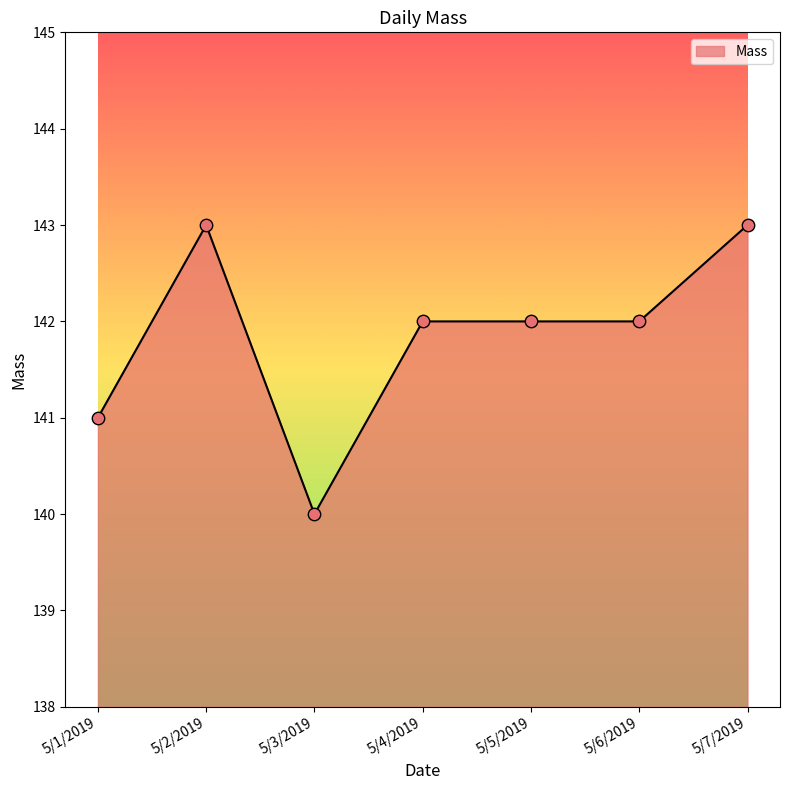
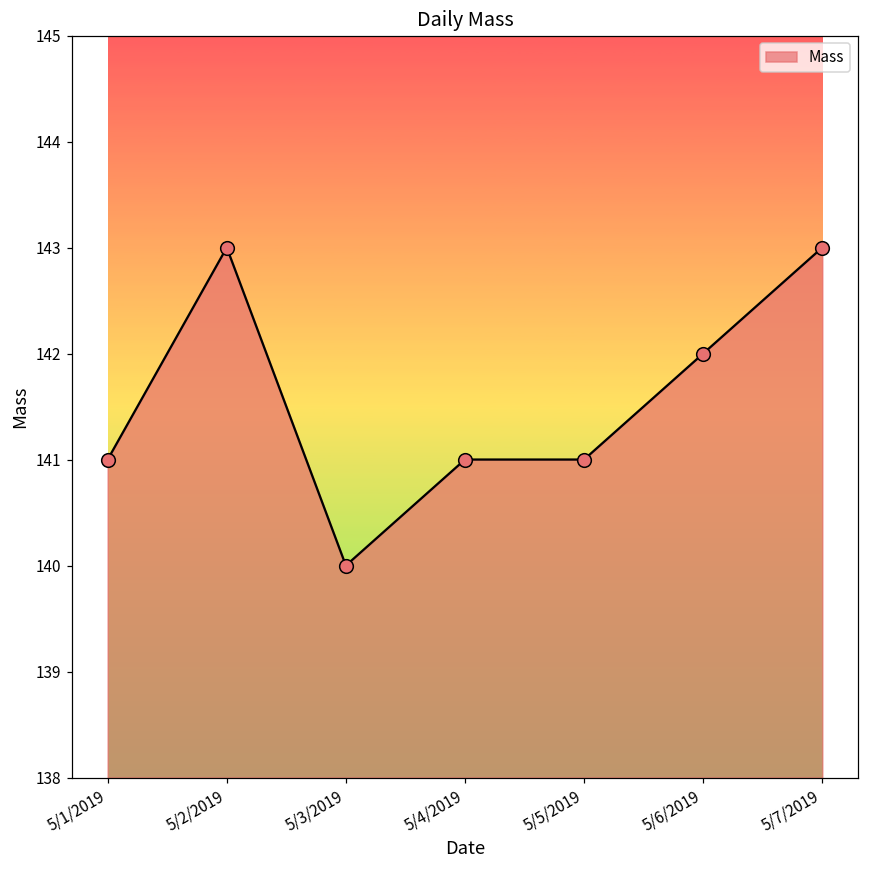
  {
    "5/1/2019": 141,
    "5/2/2019": 143,
    "5/3/2019": 140,
-   "5/4/2019": 142,
-   "5/5/2019": 142,
+   "5/4/2019": 141,
+   "5/5/2019": 141,
    "5/6/2019": 142,
    "5/7/2019": 143
  }
